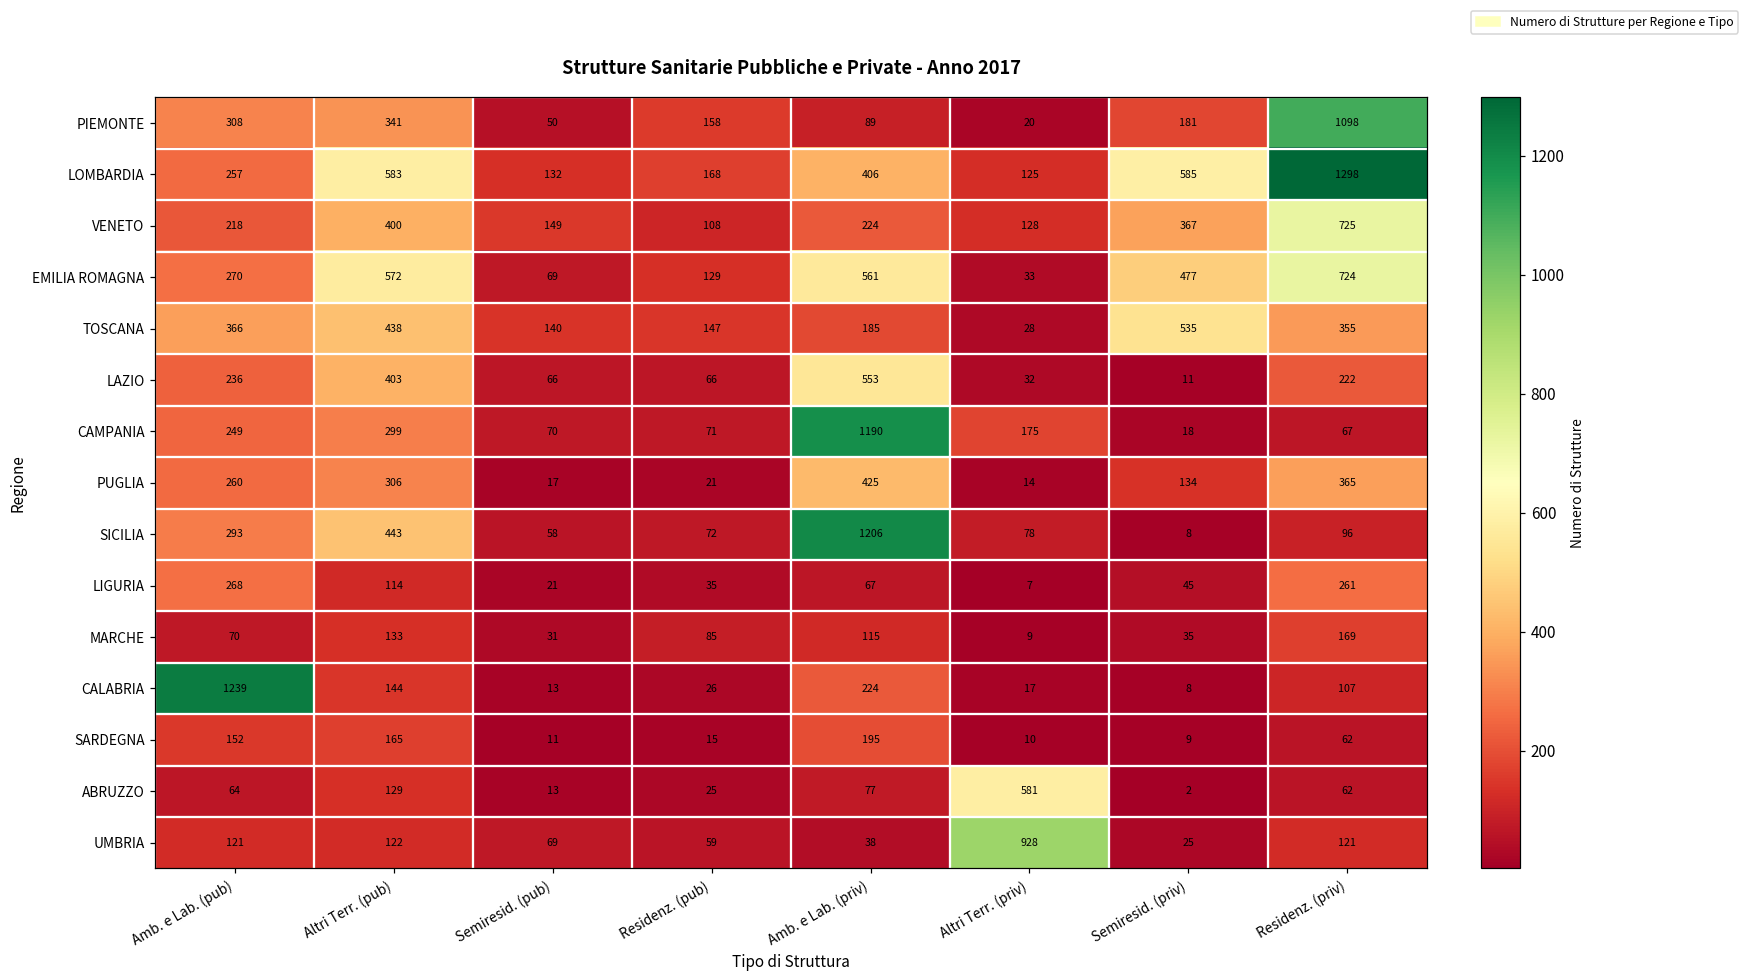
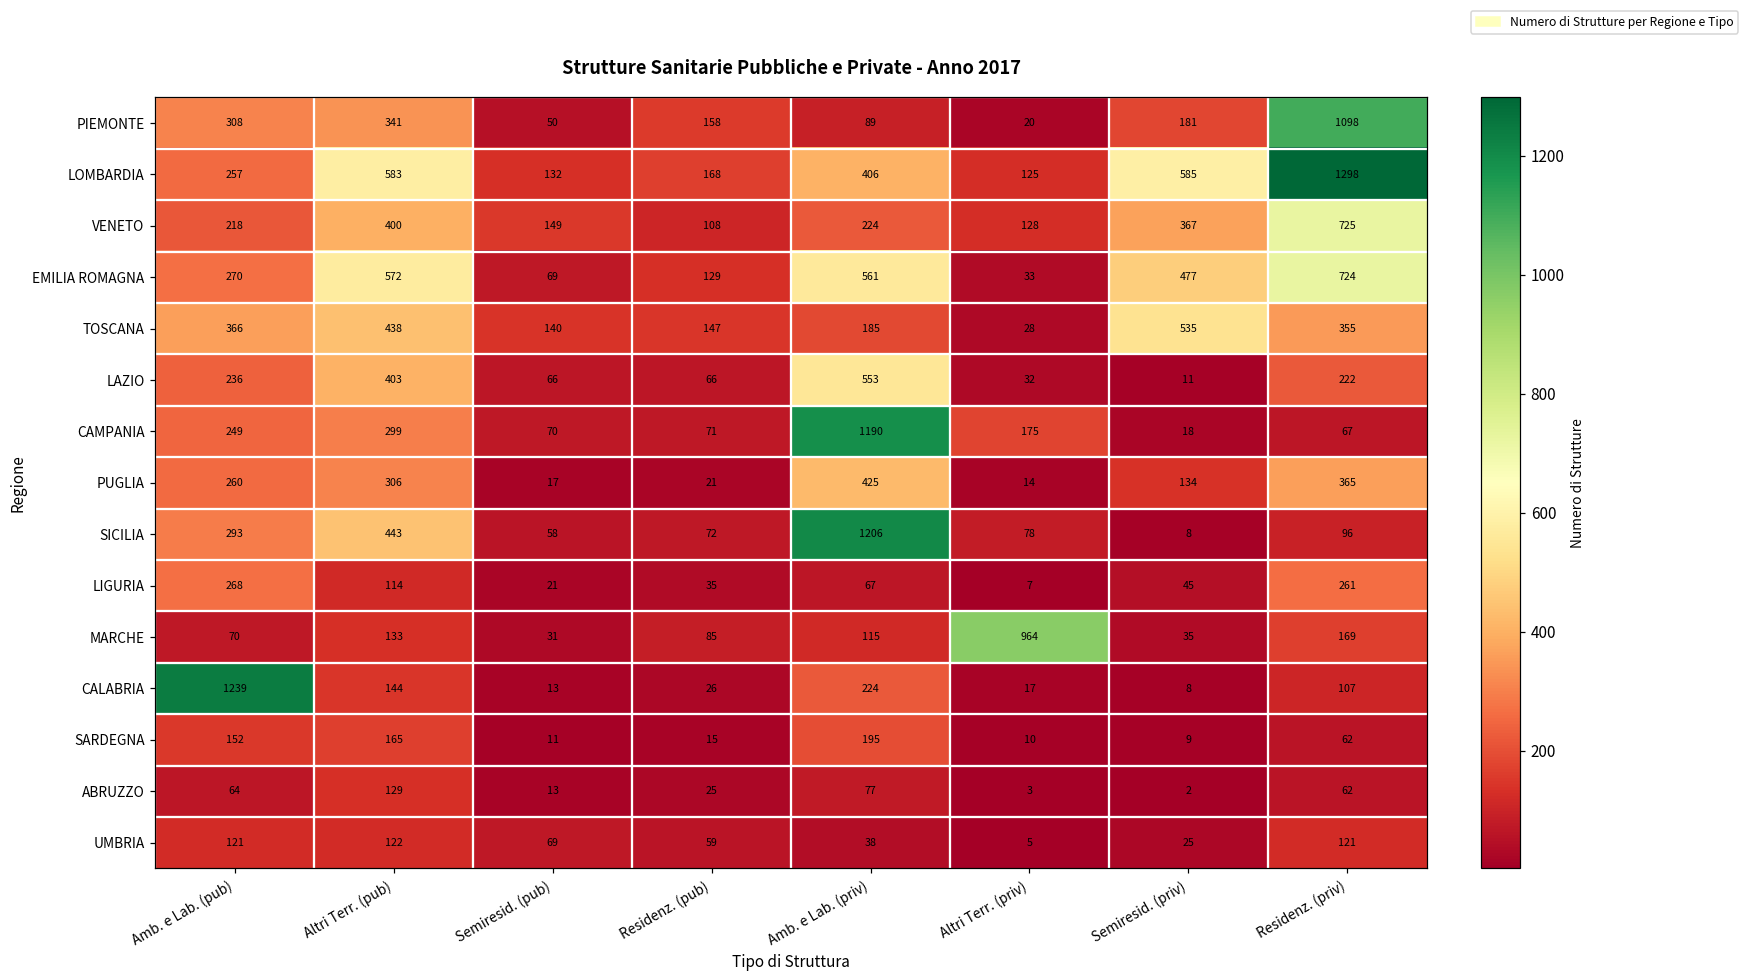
  {
    "PIEMONTE": {
      "Amb. e Lab. (pub)": 308,
      "Altri Terr. (pub)": 341,
      "Semiresid. (pub)": 50,
      "Residenz. (pub)": 158,
      "Amb. e Lab. (priv)": 89,
      "Altri Terr. (priv)": 20,
      "Semiresid. (priv)": 181,
      "Residenz. (priv)": 1098
    },
    "LOMBARDIA": {
      "Amb. e Lab. (pub)": 257,
      "Altri Terr. (pub)": 583,
      "Semiresid. (pub)": 132,
      "Residenz. (pub)": 168,
      "Amb. e Lab. (priv)": 406,
      "Altri Terr. (priv)": 125,
      "Semiresid. (priv)": 585,
      "Residenz. (priv)": 1298
    },
    "VENETO": {
      "Amb. e Lab. (pub)": 218,
      "Altri Terr. (pub)": 400,
      "Semiresid. (pub)": 149,
      "Residenz. (pub)": 108,
      "Amb. e Lab. (priv)": 224,
      "Altri Terr. (priv)": 128,
      "Semiresid. (priv)": 367,
      "Residenz. (priv)": 725
    },
    "EMILIA ROMAGNA": {
      "Amb. e Lab. (pub)": 270,
      "Altri Terr. (pub)": 572,
      "Semiresid. (pub)": 69,
      "Residenz. (pub)": 129,
      "Amb. e Lab. (priv)": 561,
      "Altri Terr. (priv)": 33,
      "Semiresid. (priv)": 477,
      "Residenz. (priv)": 724
    },
    "TOSCANA": {
      "Amb. e Lab. (pub)": 366,
      "Altri Terr. (pub)": 438,
      "Semiresid. (pub)": 140,
      "Residenz. (pub)": 147,
      "Amb. e Lab. (priv)": 185,
      "Altri Terr. (priv)": 28,
      "Semiresid. (priv)": 535,
      "Residenz. (priv)": 355
    },
    "LAZIO": {
      "Amb. e Lab. (pub)": 236,
      "Altri Terr. (pub)": 403,
      "Semiresid. (pub)": 66,
      "Residenz. (pub)": 66,
      "Amb. e Lab. (priv)": 553,
      "Altri Terr. (priv)": 32,
      "Semiresid. (priv)": 11,
      "Residenz. (priv)": 222
    },
    "CAMPANIA": {
      "Amb. e Lab. (pub)": 249,
      "Altri Terr. (pub)": 299,
      "Semiresid. (pub)": 70,
      "Residenz. (pub)": 71,
      "Amb. e Lab. (priv)": 1190,
      "Altri Terr. (priv)": 175,
      "Semiresid. (priv)": 18,
      "Residenz. (priv)": 67
    },
    "PUGLIA": {
      "Amb. e Lab. (pub)": 260,
      "Altri Terr. (pub)": 306,
      "Semiresid. (pub)": 17,
      "Residenz. (pub)": 21,
      "Amb. e Lab. (priv)": 425,
      "Altri Terr. (priv)": 14,
      "Semiresid. (priv)": 134,
      "Residenz. (priv)": 365
    },
    "SICILIA": {
      "Amb. e Lab. (pub)": 293,
      "Altri Terr. (pub)": 443,
      "Semiresid. (pub)": 58,
      "Residenz. (pub)": 72,
      "Amb. e Lab. (priv)": 1206,
      "Altri Terr. (priv)": 78,
      "Semiresid. (priv)": 8,
      "Residenz. (priv)": 96
    },
    "LIGURIA": {
      "Amb. e Lab. (pub)": 268,
      "Altri Terr. (pub)": 114,
      "Semiresid. (pub)": 21,
      "Residenz. (pub)": 35,
      "Amb. e Lab. (priv)": 67,
      "Altri Terr. (priv)": 7,
      "Semiresid. (priv)": 45,
      "Residenz. (priv)": 261
    },
    "MARCHE": {
      "Amb. e Lab. (pub)": 70,
      "Altri Terr. (pub)": 133,
      "Semiresid. (pub)": 31,
      "Residenz. (pub)": 85,
      "Amb. e Lab. (priv)": 115,
-     "Altri Terr. (priv)": 9,
+     "Altri Terr. (priv)": 964,
      "Semiresid. (priv)": 35,
      "Residenz. (priv)": 169
    },
    "CALABRIA": {
      "Amb. e Lab. (pub)": 1239,
      "Altri Terr. (pub)": 144,
      "Semiresid. (pub)": 13,
      "Residenz. (pub)": 26,
      "Amb. e Lab. (priv)": 224,
      "Altri Terr. (priv)": 17,
      "Semiresid. (priv)": 8,
      "Residenz. (priv)": 107
    },
    "SARDEGNA": {
      "Amb. e Lab. (pub)": 152,
      "Altri Terr. (pub)": 165,
      "Semiresid. (pub)": 11,
      "Residenz. (pub)": 15,
      "Amb. e Lab. (priv)": 195,
      "Altri Terr. (priv)": 10,
      "Semiresid. (priv)": 9,
      "Residenz. (priv)": 62
    },
    "ABRUZZO": {
      "Amb. e Lab. (pub)": 64,
      "Altri Terr. (pub)": 129,
      "Semiresid. (pub)": 13,
      "Residenz. (pub)": 25,
      "Amb. e Lab. (priv)": 77,
-     "Altri Terr. (priv)": 581,
+     "Altri Terr. (priv)": 3,
      "Semiresid. (priv)": 2,
      "Residenz. (priv)": 62
    },
    "UMBRIA": {
      "Amb. e Lab. (pub)": 121,
      "Altri Terr. (pub)": 122,
      "Semiresid. (pub)": 69,
      "Residenz. (pub)": 59,
      "Amb. e Lab. (priv)": 38,
-     "Altri Terr. (priv)": 928,
+     "Altri Terr. (priv)": 5,
      "Semiresid. (priv)": 25,
      "Residenz. (priv)": 121
    }
  }
